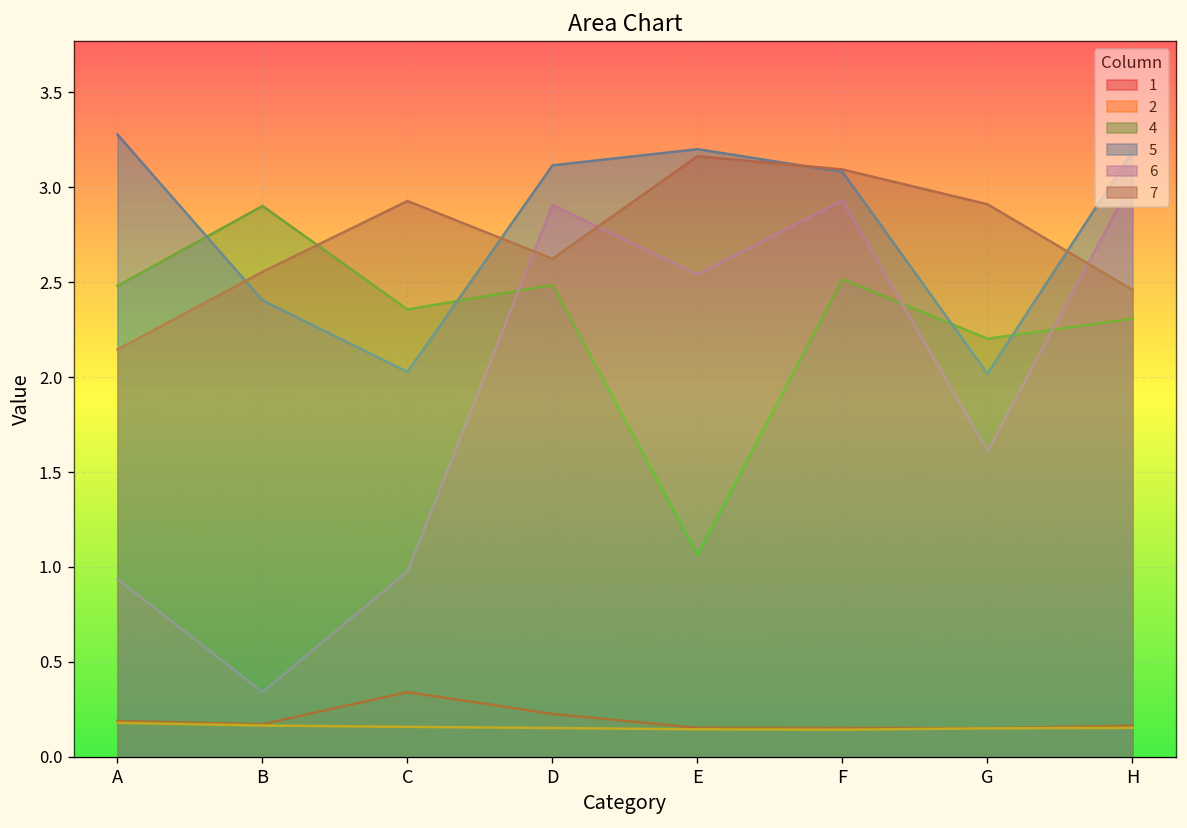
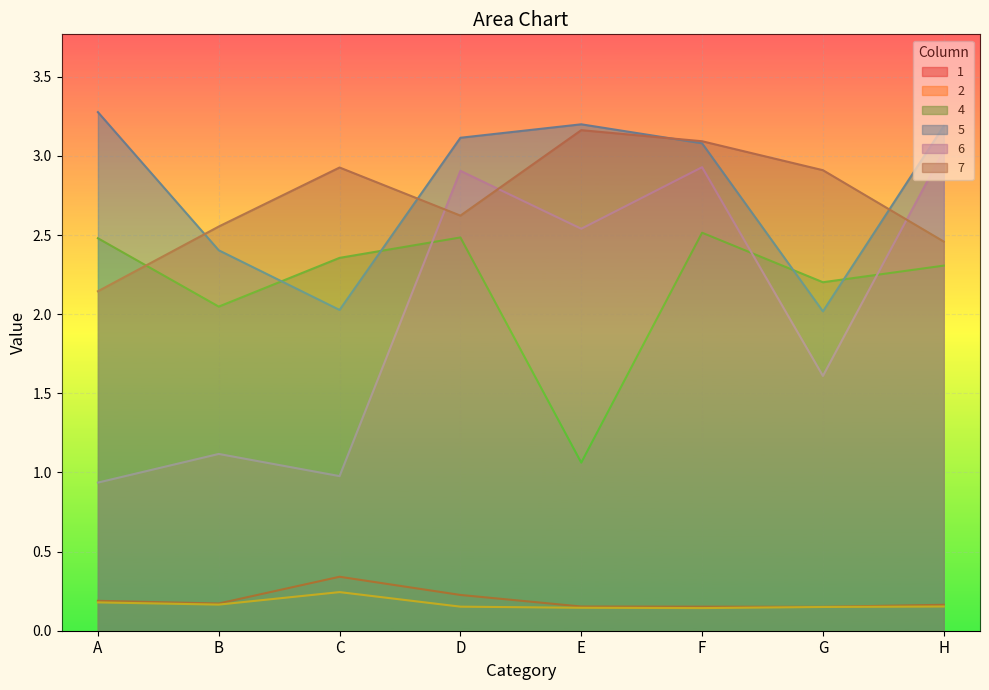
  {
    "1": {
      "C": 0.34,
      "D": 0.23
    },
    "2": {
-     "C": 0.16,
+     "C": 0.24,
      "D": 0.15
    },
    "4": {
      "A": 2.48,
-     "B": 2.90,
+     "B": 2.05,
      "C": 2.36,
      "D": 2.49,
      "E": 1.06,
      "F": 2.52,
      "G": 2.20,
      "H": 2.31
    },
    "5": {
      "A": 3.28,
      "B": 2.40,
      "C": 2.03,
      "D": 3.12,
      "E": 3.20,
      "G": 2.02
    },
    "6": {
      "A": 0.94,
-     "B": 0.34,
+     "B": 1.12,
      "C": 0.98,
      "D": 2.91,
      "E": 2.54,
      "F": 2.93,
      "G": 1.61
    },
    "7": {
      "A": 2.15,
      "B": 2.55,
      "C": 2.93,
      "D": 2.62,
      "E": 3.16,
      "G": 2.91,
      "H": 2.46
    }
  }
